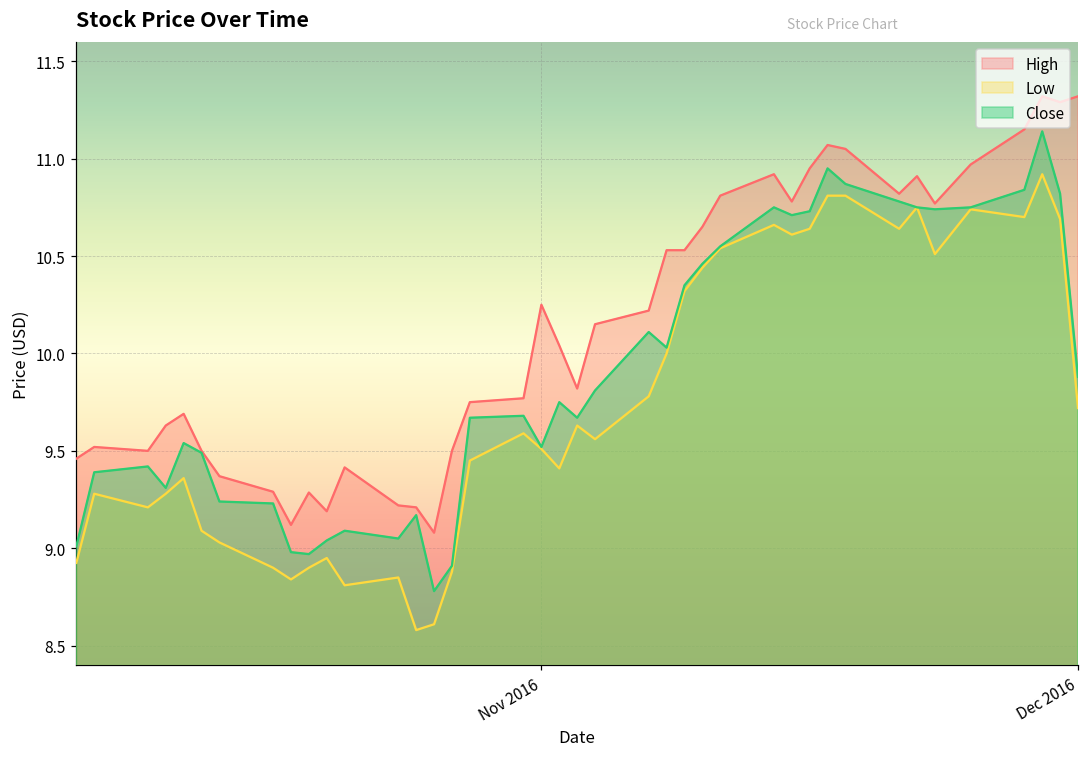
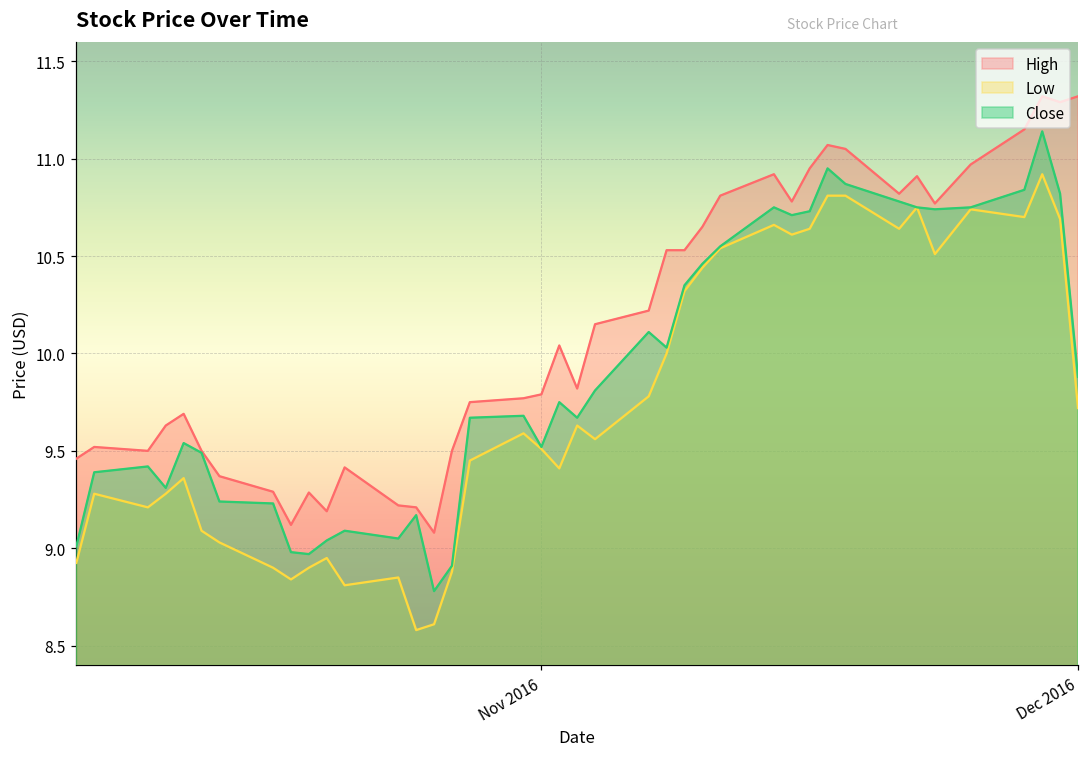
  {
    "High": {
-     "Nov 2016": 10.25,
+     "Nov 2016": 9.79,
      "Dec 2016": 11.32
    },
    "Low": {
      "Dec 2016": 9.72
    },
    "Close": {
      "Dec 2016": 9.88
    }
  }
